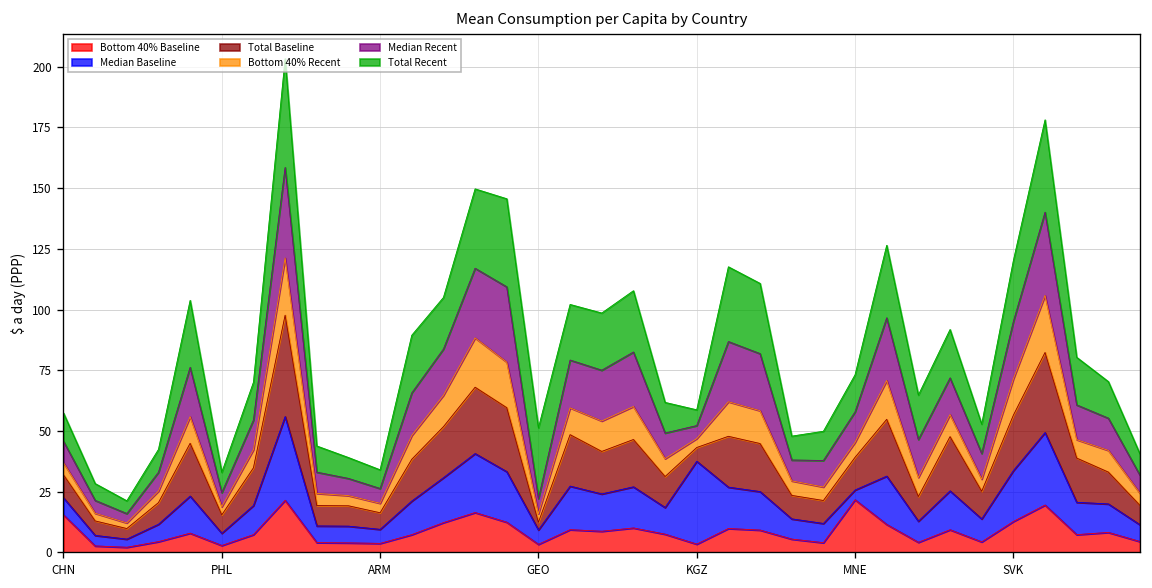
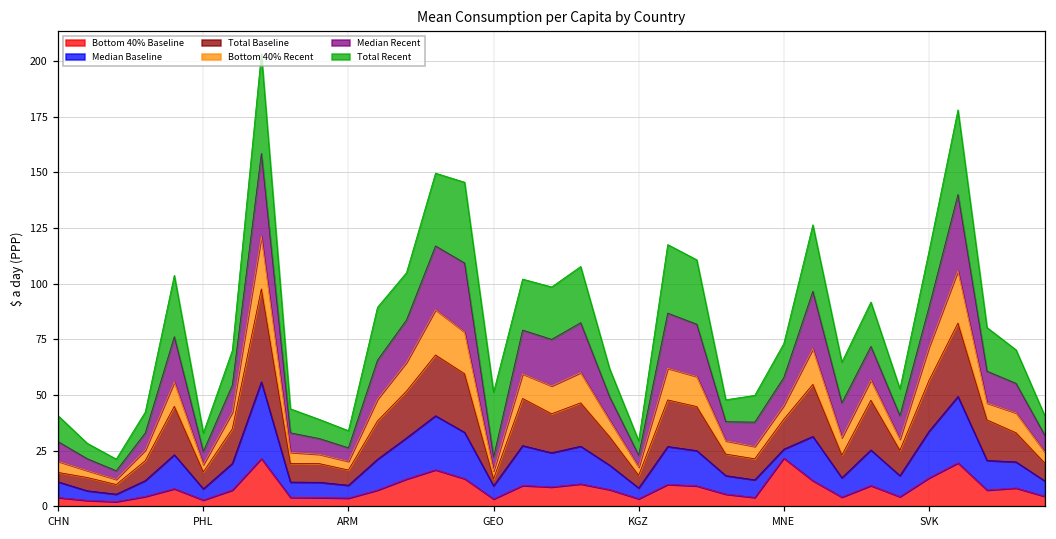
  {
    "Bottom 40% Baseline": {
-     "CHN": 15,
+     "CHN": 4,
      "PHL": 3,
      "ARM": 4,
      "GEO": 3,
      "KGZ": 3,
      "MNE": 22,
      "SVK": 13
    },
    "Median Baseline": {
      "CHN": 7,
      "PHL": 5,
      "ARM": 6,
      "GEO": 6,
-     "KGZ": 34,
+     "KGZ": 5,
      "MNE": 4,
      "SVK": 21
    },
    "Total Baseline": {
-     "CHN": 9,
+     "CHN": 4,
      "PHL": 8,
      "ARM": 7,
      "GEO": 3,
      "KGZ": 6,
      "MNE": 13,
      "SVK": 23
    },
    "Bottom 40% Recent": {
      "CHN": 5,
      "PHL": 3,
      "ARM": 4,
      "GEO": 4,
      "KGZ": 4,
      "MNE": 6,
      "SVK": 15
    },
    "Median Recent": {
      "CHN": 9,
      "PHL": 6,
      "ARM": 6,
      "GEO": 6,
      "KGZ": 5,
      "MNE": 13,
-     "SVK": 24
+     "SVK": 18
    },
    "Total Recent": {
      "CHN": 12,
      "PHL": 8,
      "ARM": 8,
      "GEO": 29,
      "KGZ": 6,
      "MNE": 15,
      "SVK": 25
    }
  }
